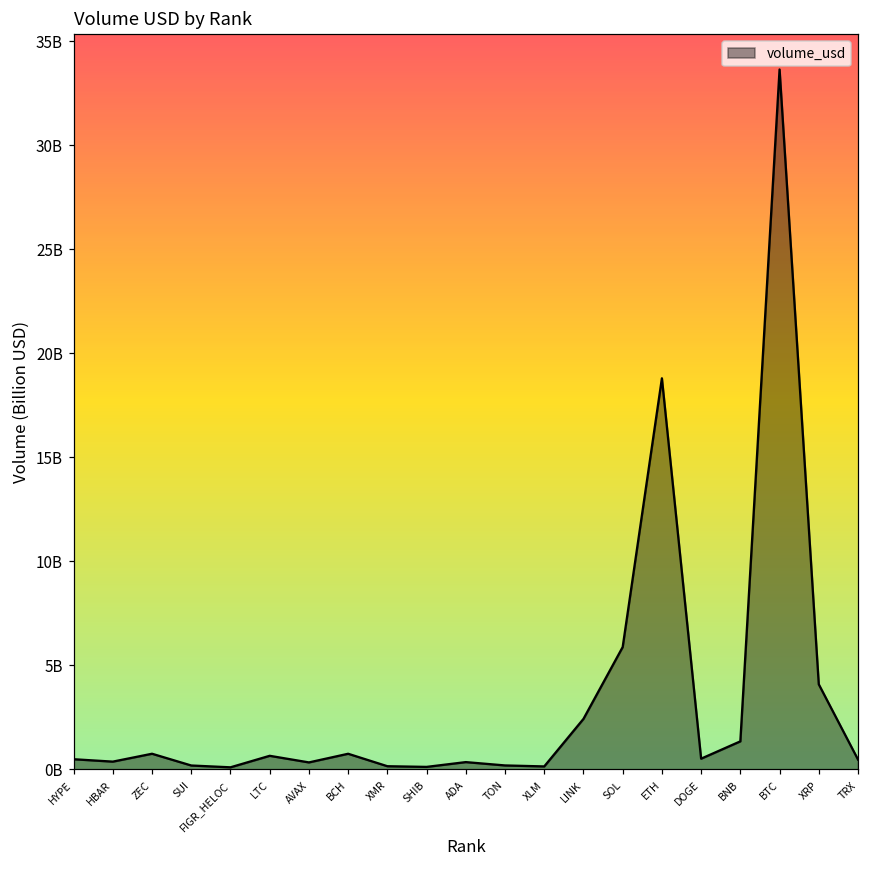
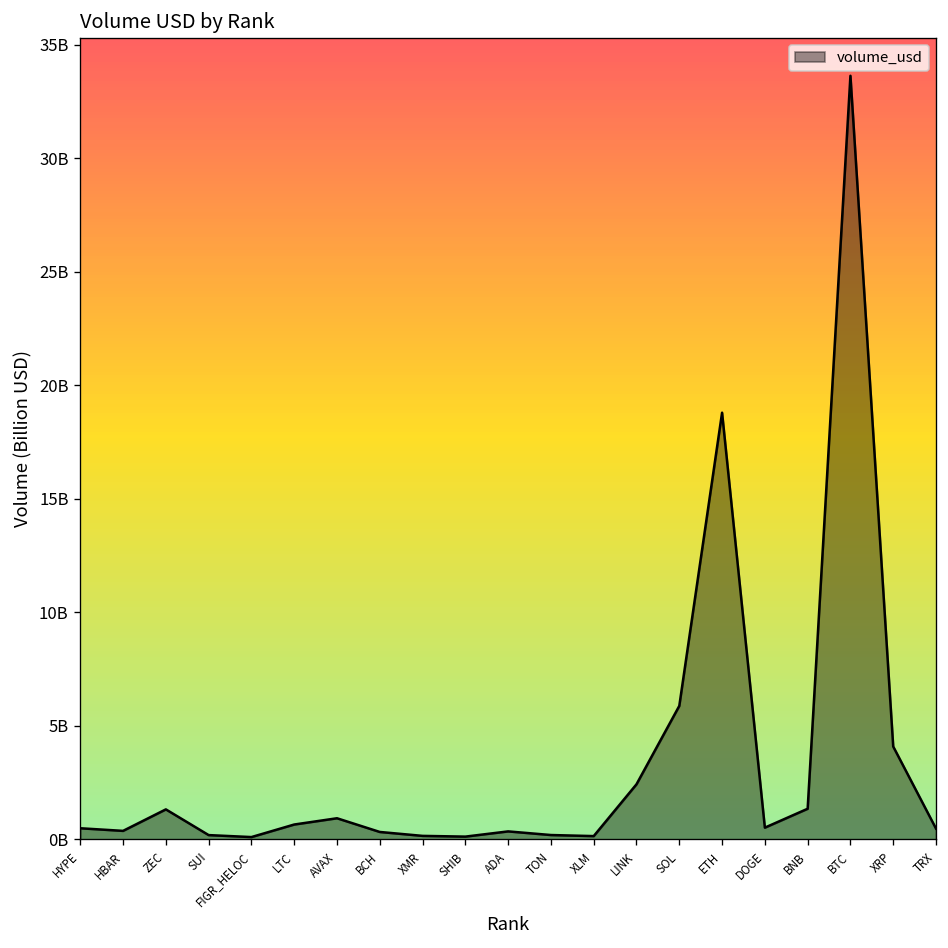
  {
    "HYPE": 500000000,
    "HBAR": 400000000,
-   "ZEC": 800000000,
+   "ZEC": 1300000000,
    "SUI": 200000000,
    "FIGR_HELOC": 100000000,
    "LTC": 700000000,
-   "AVAX": 300000000,
-   "BCH": 800000000,
+   "AVAX": 900000000,
+   "BCH": 300000000,
    "XMR": 200000000,
    "SHIB": 100000000,
    "ADA": 400000000,
    "TON": 200000000,
    "XLM": 100000000,
    "LINK": 2400000000,
    "SOL": 5900000000,
    "ETH": 18800000000,
    "DOGE": 500000000,
    "BNB": 1300000000,
    "BTC": 33600000000,
    "XRP": 4100000000,
    "TRX": 500000000
  }
